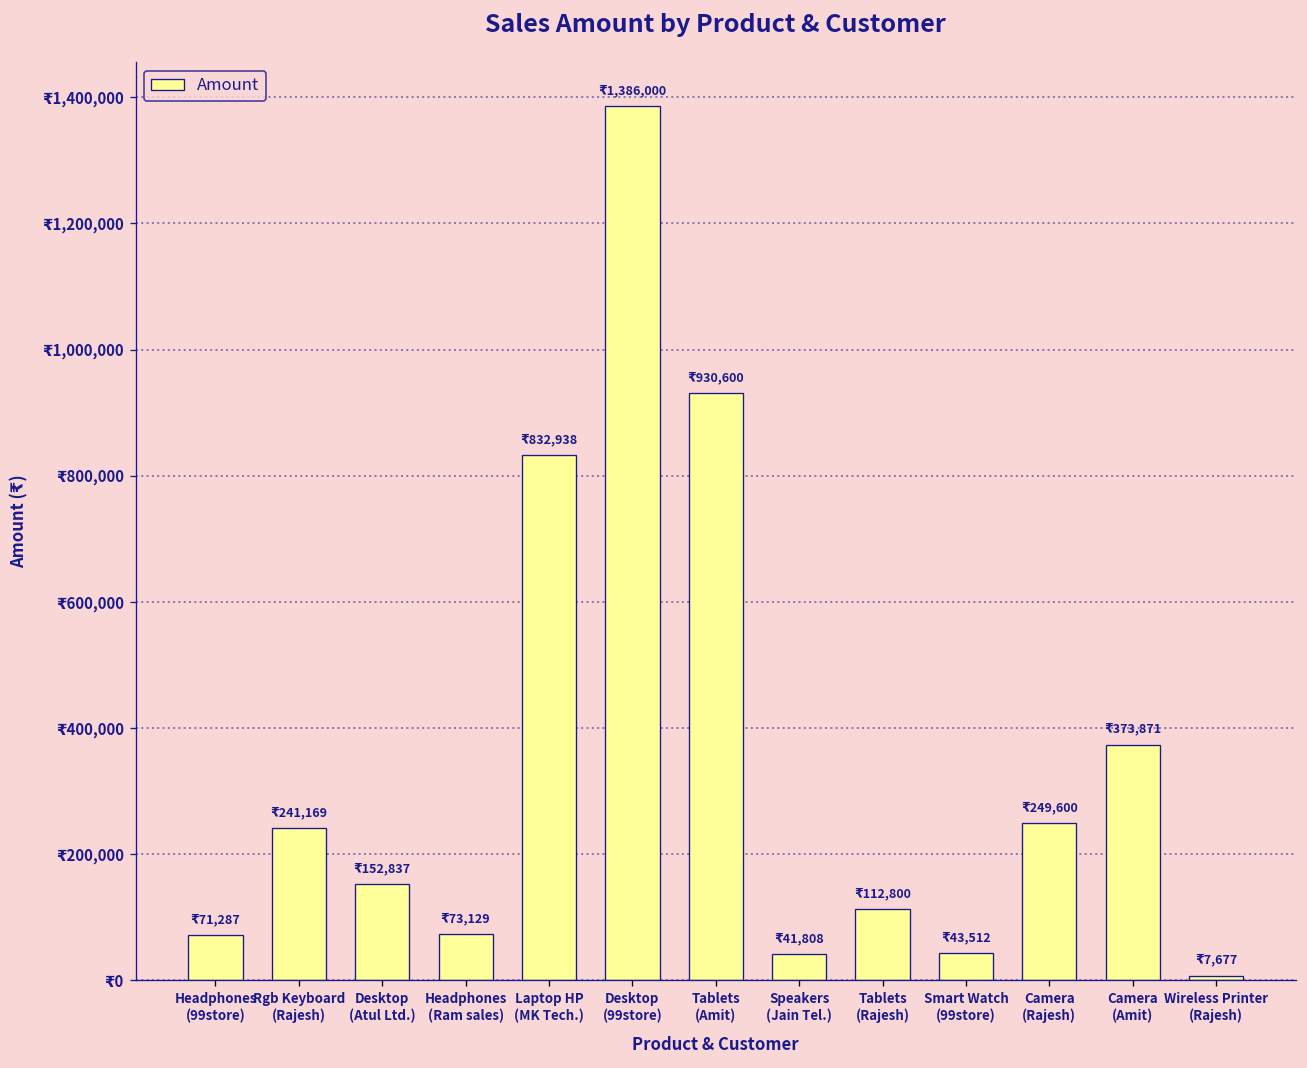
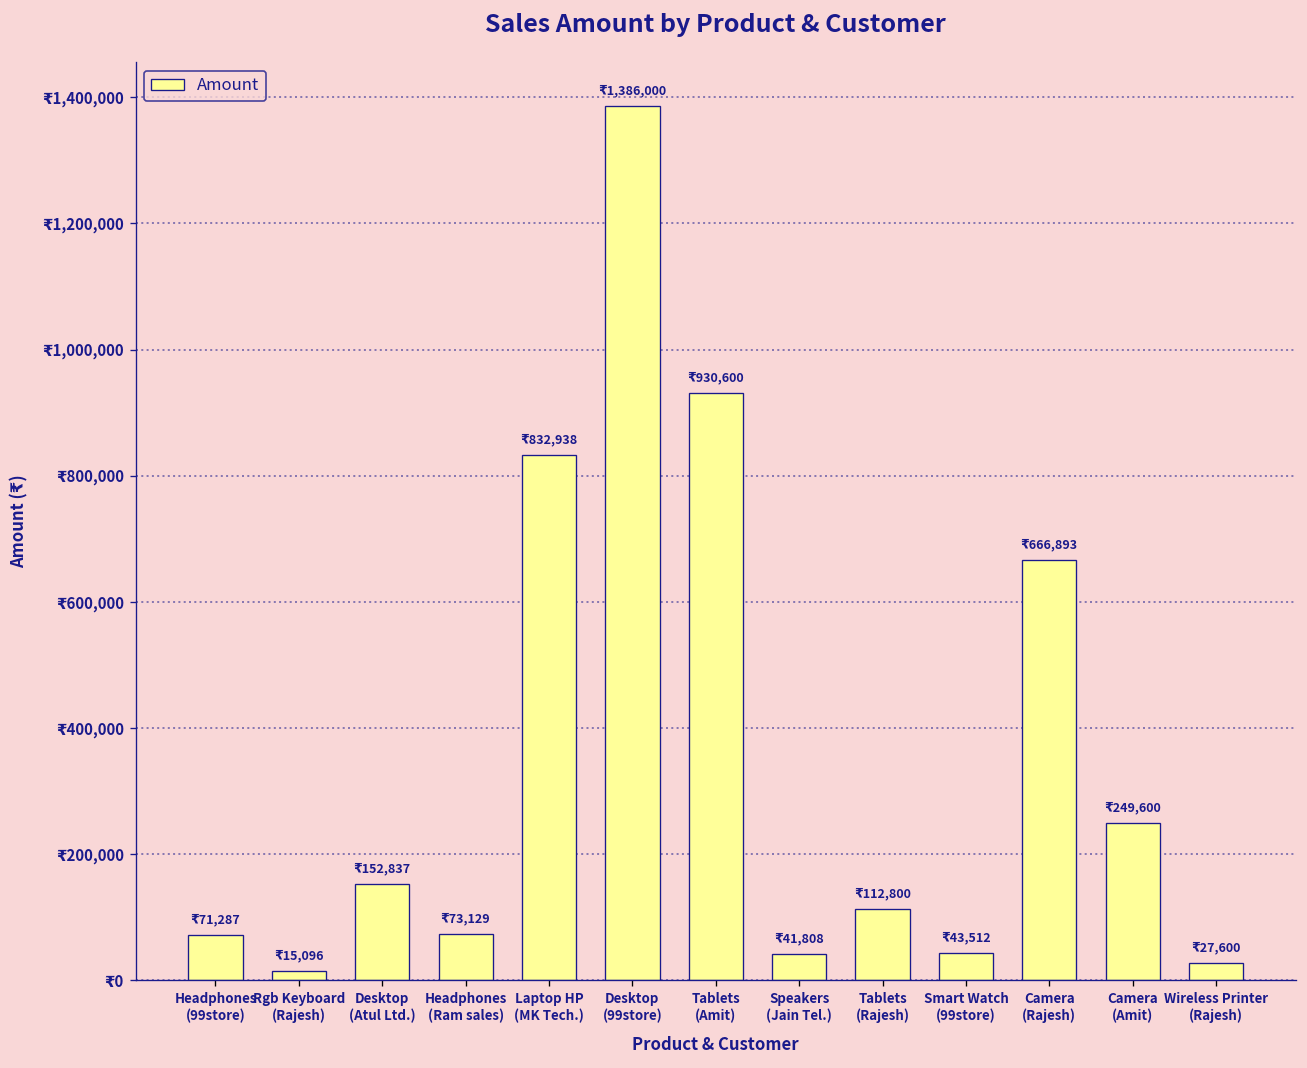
  {
    "Headphones (99store)": "71,287",
-   "Rgb Keyboard (Rajesh)": "241,169",
+   "Rgb Keyboard (Rajesh)": "15,096",
    "Desktop (Atul Ltd.)": "152,837",
    "Headphones (Ram sales)": "73,129",
    "Laptop HP (MK Tech.)": "832,938",
    "Desktop (99store)": "1,386,000",
    "Tablets (Amit)": "930,600",
    "Speakers (Jain Tel.)": "41,808",
    "Tablets (Rajesh)": "112,800",
    "Smart Watch (99store)": "43,512",
-   "Camera (Rajesh)": "249,600",
-   "Camera (Amit)": "373,871",
-   "Wireless Printer (Rajesh)": "7,677"
+   "Camera (Rajesh)": "666,893",
+   "Camera (Amit)": "249,600",
+   "Wireless Printer (Rajesh)": "27,600"
  }
